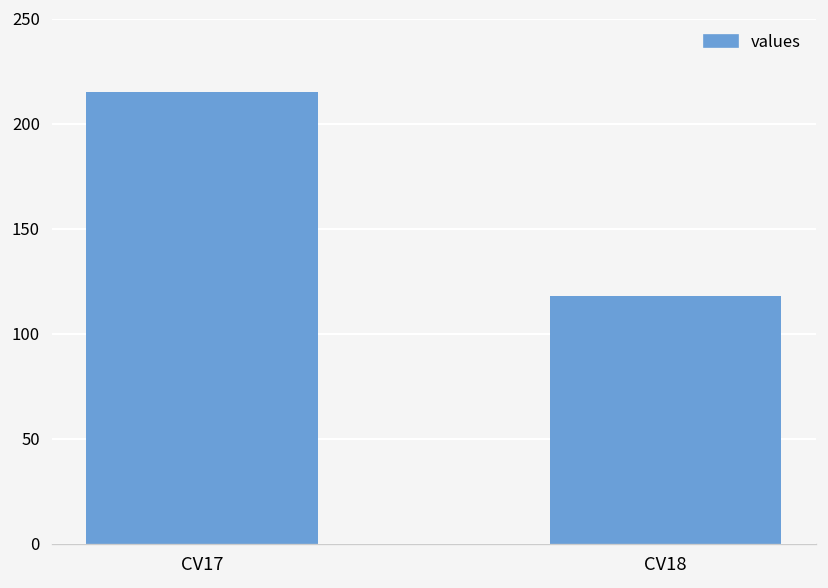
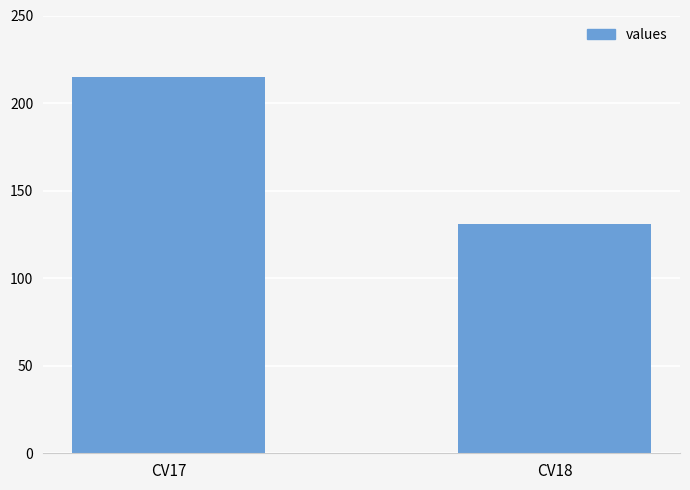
  {
    "CV17": 215,
-   "CV18": 118
+   "CV18": 131
  }
